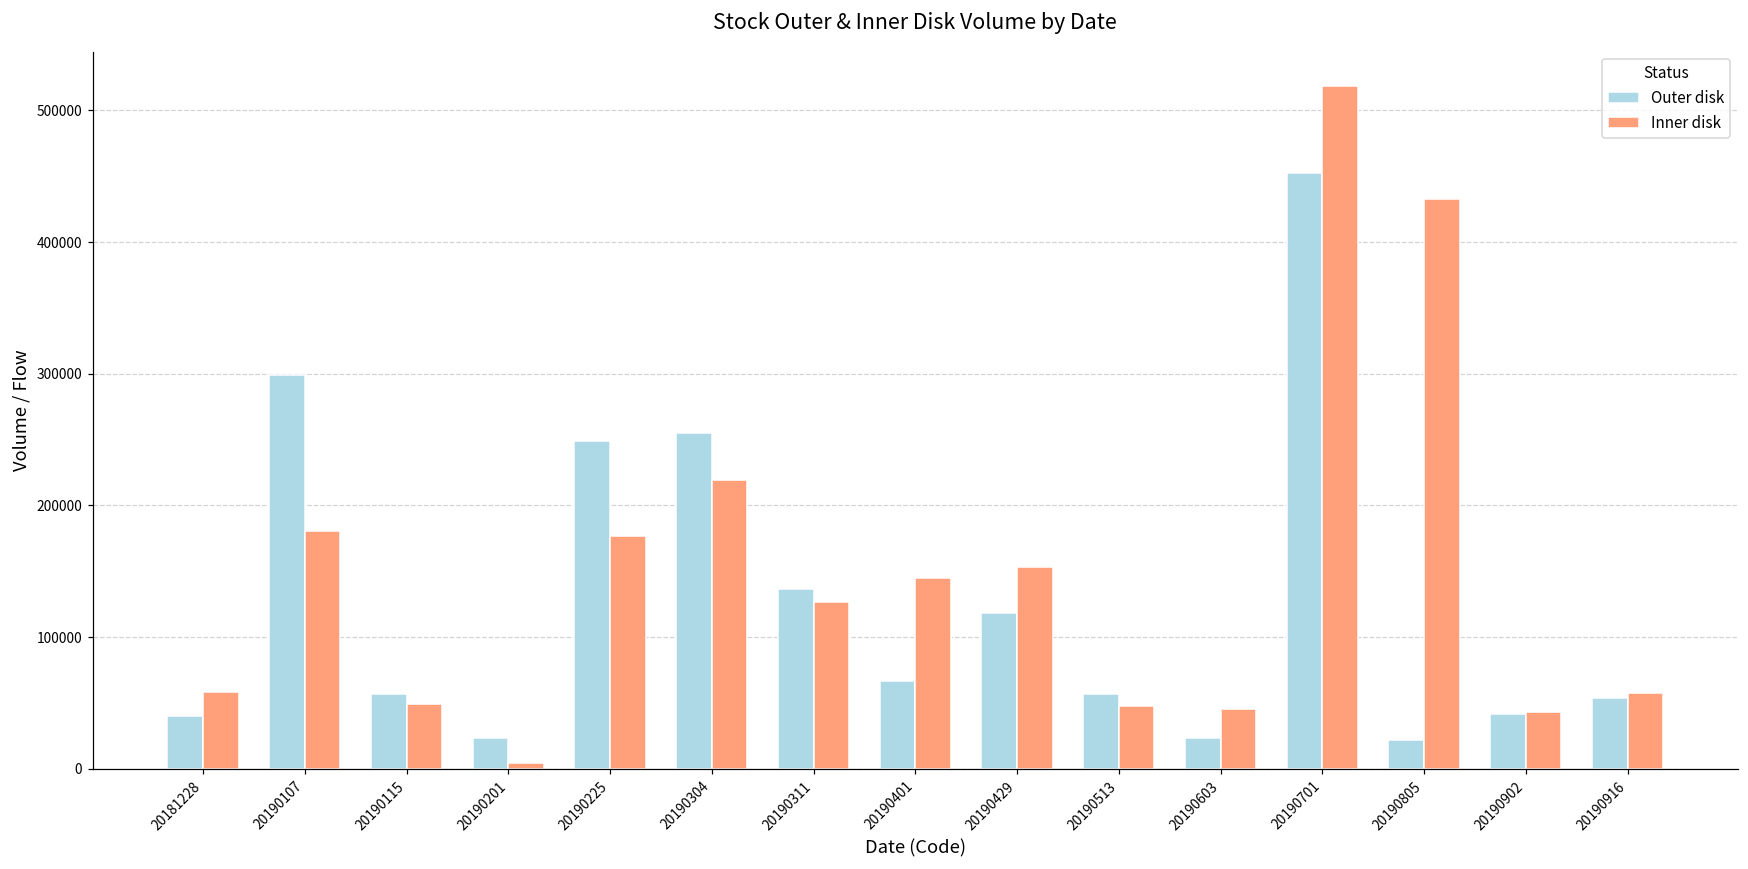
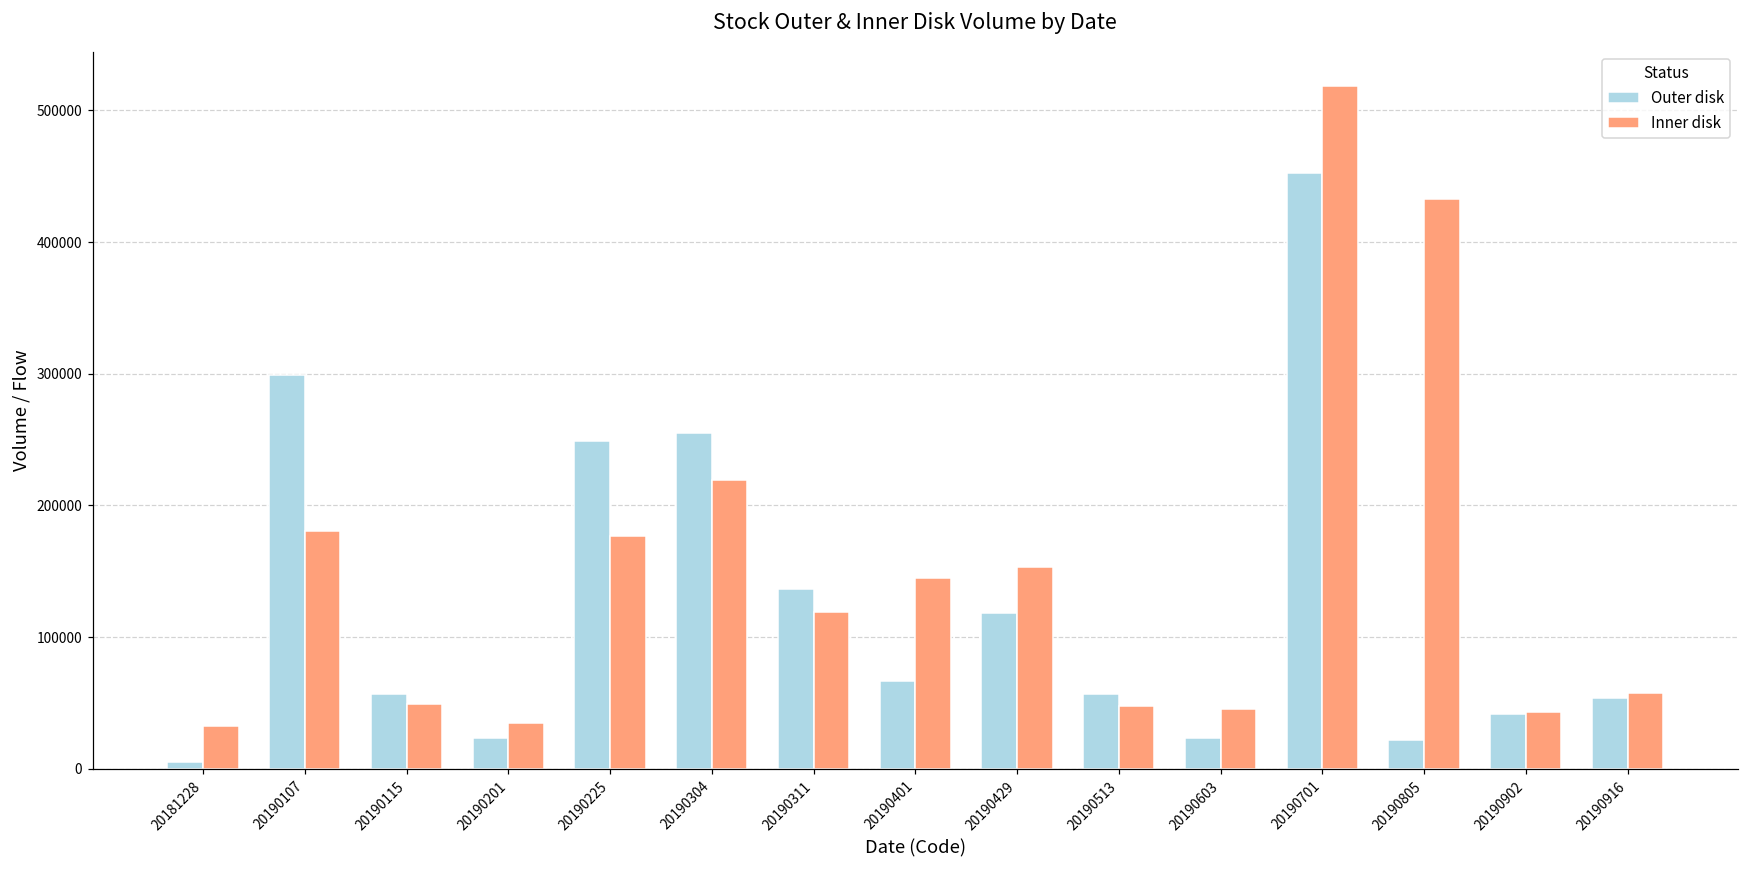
  {
    "Outer disk": {
-     "20181228": 40000,
+     "20181228": 5000,
      "20190107": 299000,
      "20190115": 57000,
      "20190201": 24000,
      "20190225": 249000,
      "20190304": 255000,
      "20190311": 137000,
      "20190401": 67000,
      "20190429": 118000,
      "20190513": 57000,
      "20190603": 23000,
      "20190701": 452000,
      "20190805": 22000,
      "20190902": 41000,
      "20190916": 54000
    },
    "Inner disk": {
-     "20181228": 59000,
+     "20181228": 32000,
      "20190107": 181000,
      "20190115": 49000,
-     "20190201": 5000,
+     "20190201": 35000,
      "20190225": 177000,
      "20190304": 219000,
-     "20190311": 127000,
+     "20190311": 119000,
      "20190401": 145000,
      "20190429": 153000,
      "20190513": 47000,
      "20190603": 46000,
      "20190701": 519000,
      "20190805": 433000,
      "20190902": 43000,
      "20190916": 58000
    }
  }
